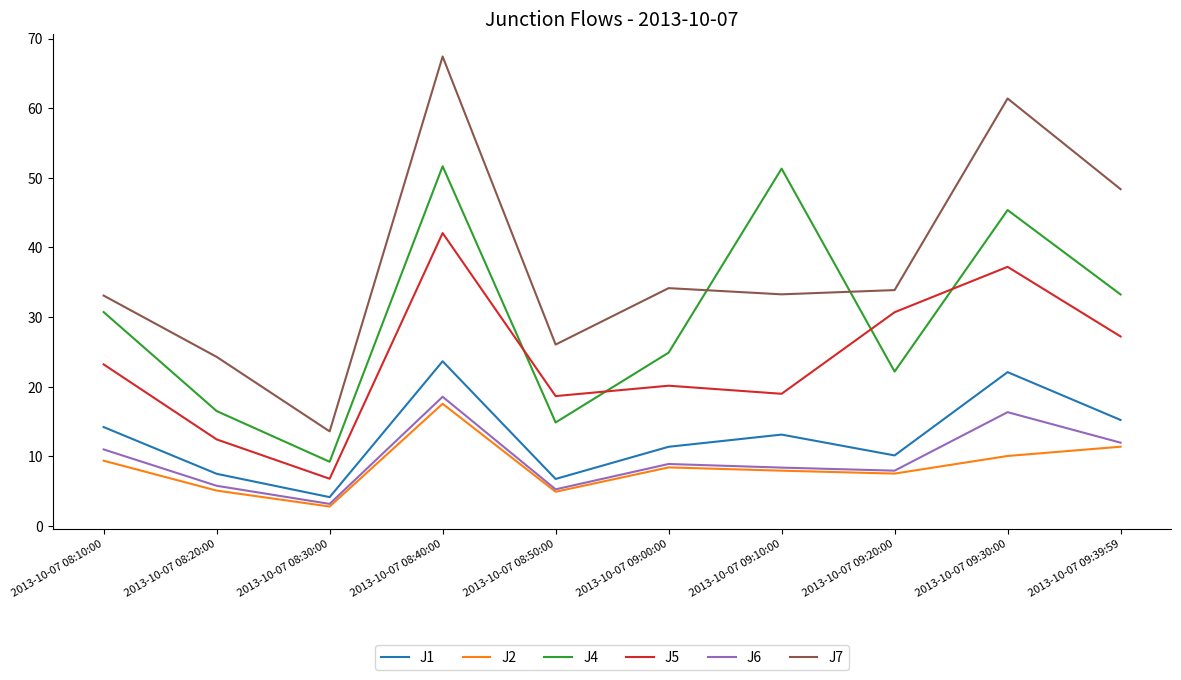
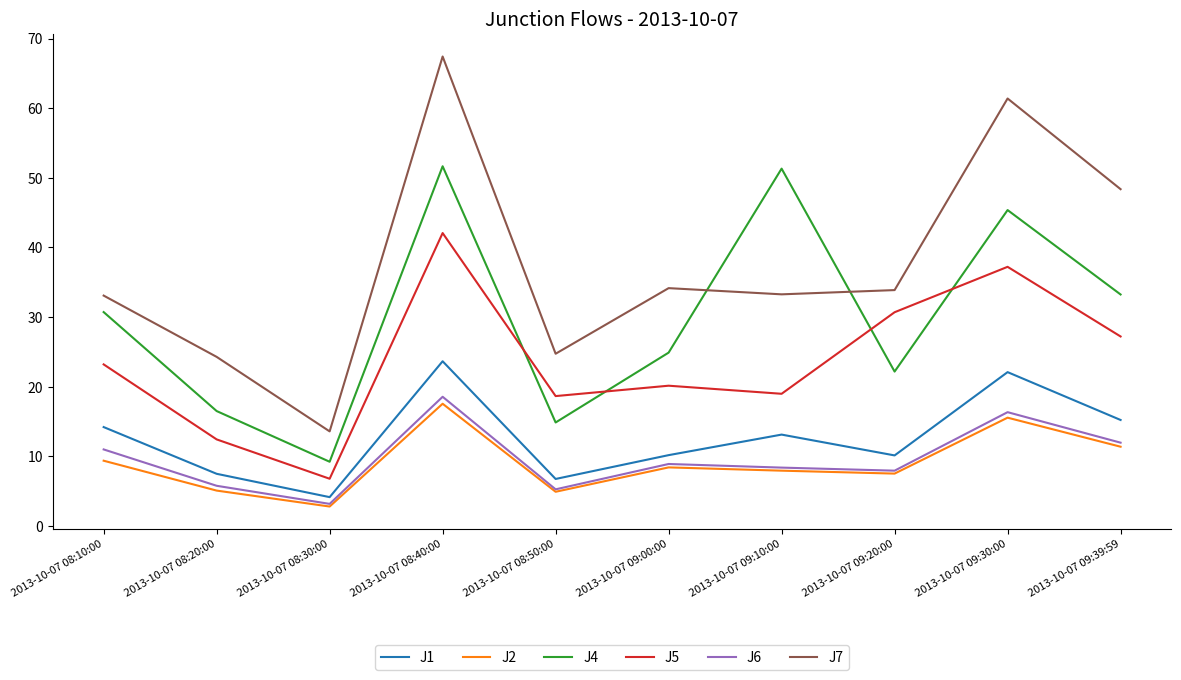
  {
    "J1": {
      "2013-10-07 08:10:00": 14,
      "2013-10-07 08:20:00": 8,
      "2013-10-07 08:30:00": 4,
      "2013-10-07 08:40:00": 24,
      "2013-10-07 08:50:00": 7,
-     "2013-10-07 09:00:00": 11,
+     "2013-10-07 09:00:00": 10,
      "2013-10-07 09:10:00": 13,
      "2013-10-07 09:20:00": 10,
      "2013-10-07 09:30:00": 22,
      "2013-10-07 09:39:59": 15
    },
    "J2": {
      "2013-10-07 08:10:00": 9,
      "2013-10-07 08:20:00": 5,
      "2013-10-07 08:30:00": 3,
      "2013-10-07 08:40:00": 18,
      "2013-10-07 09:00:00": 8,
      "2013-10-07 09:10:00": 8,
      "2013-10-07 09:20:00": 8,
-     "2013-10-07 09:30:00": 10,
+     "2013-10-07 09:30:00": 16,
      "2013-10-07 09:39:59": 11
    },
    "J4": {
      "2013-10-07 08:10:00": 31,
      "2013-10-07 08:20:00": 17,
      "2013-10-07 08:30:00": 9,
      "2013-10-07 08:40:00": 52,
      "2013-10-07 08:50:00": 15,
      "2013-10-07 09:00:00": 25,
      "2013-10-07 09:10:00": 51,
      "2013-10-07 09:20:00": 22,
      "2013-10-07 09:30:00": 45,
      "2013-10-07 09:39:59": 33
    },
    "J5": {
      "2013-10-07 08:10:00": 23,
      "2013-10-07 08:20:00": 12,
      "2013-10-07 08:30:00": 7,
      "2013-10-07 08:40:00": 42,
      "2013-10-07 08:50:00": 19,
      "2013-10-07 09:00:00": 20,
      "2013-10-07 09:10:00": 19,
      "2013-10-07 09:20:00": 31,
      "2013-10-07 09:30:00": 37,
      "2013-10-07 09:39:59": 27
    },
    "J6": {
      "2013-10-07 08:10:00": 11,
      "2013-10-07 08:20:00": 6,
      "2013-10-07 08:30:00": 3,
      "2013-10-07 08:40:00": 19,
      "2013-10-07 09:00:00": 9,
      "2013-10-07 09:10:00": 8,
      "2013-10-07 09:20:00": 8,
      "2013-10-07 09:30:00": 16,
      "2013-10-07 09:39:59": 12
    },
    "J7": {
      "2013-10-07 08:10:00": 33,
      "2013-10-07 08:20:00": 24,
      "2013-10-07 08:30:00": 14,
      "2013-10-07 08:40:00": 67,
-     "2013-10-07 08:50:00": 26,
+     "2013-10-07 08:50:00": 25,
      "2013-10-07 09:00:00": 34,
      "2013-10-07 09:10:00": 33,
      "2013-10-07 09:20:00": 34,
      "2013-10-07 09:30:00": 61,
      "2013-10-07 09:39:59": 48
    }
  }
